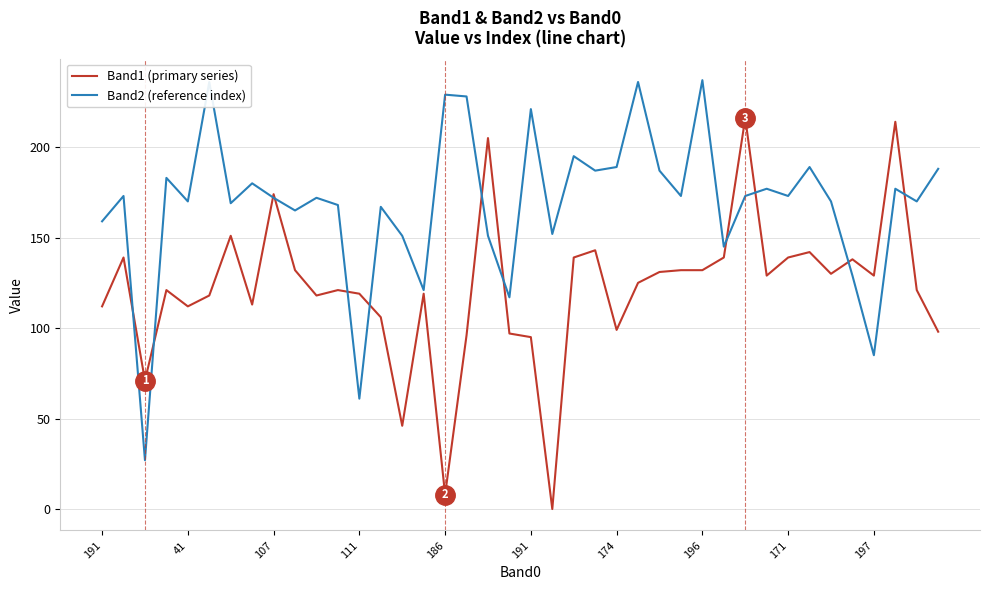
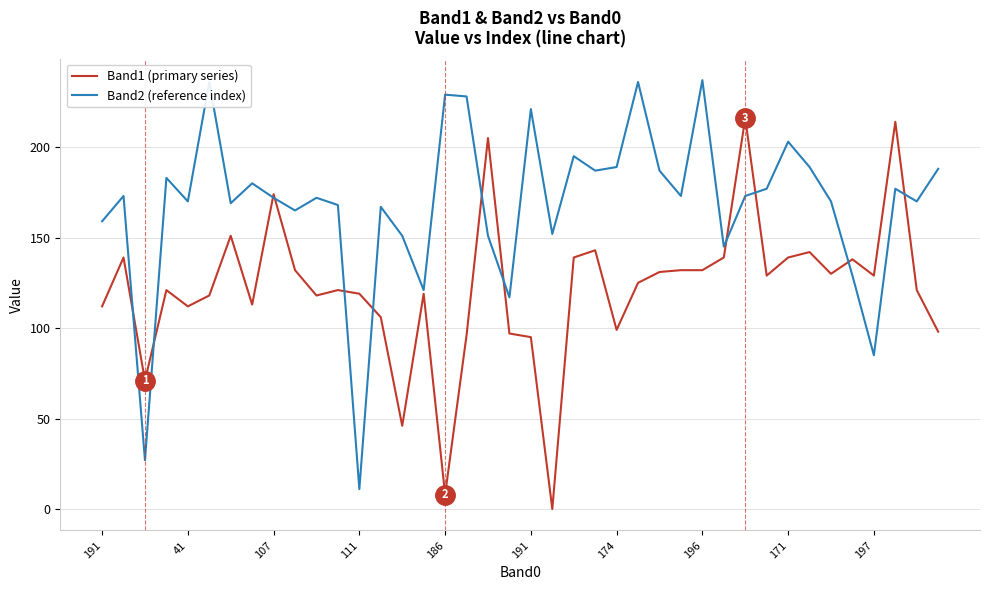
  {
    "Band2 (reference index)": {
      "41": 170,
      "107": 172,
-     "111": 61,
+     "111": 11,
      "186": 229,
      "174": 189,
      "196": 237,
-     "171": 173,
+     "171": 203,
      "197": 85
    }
  }
